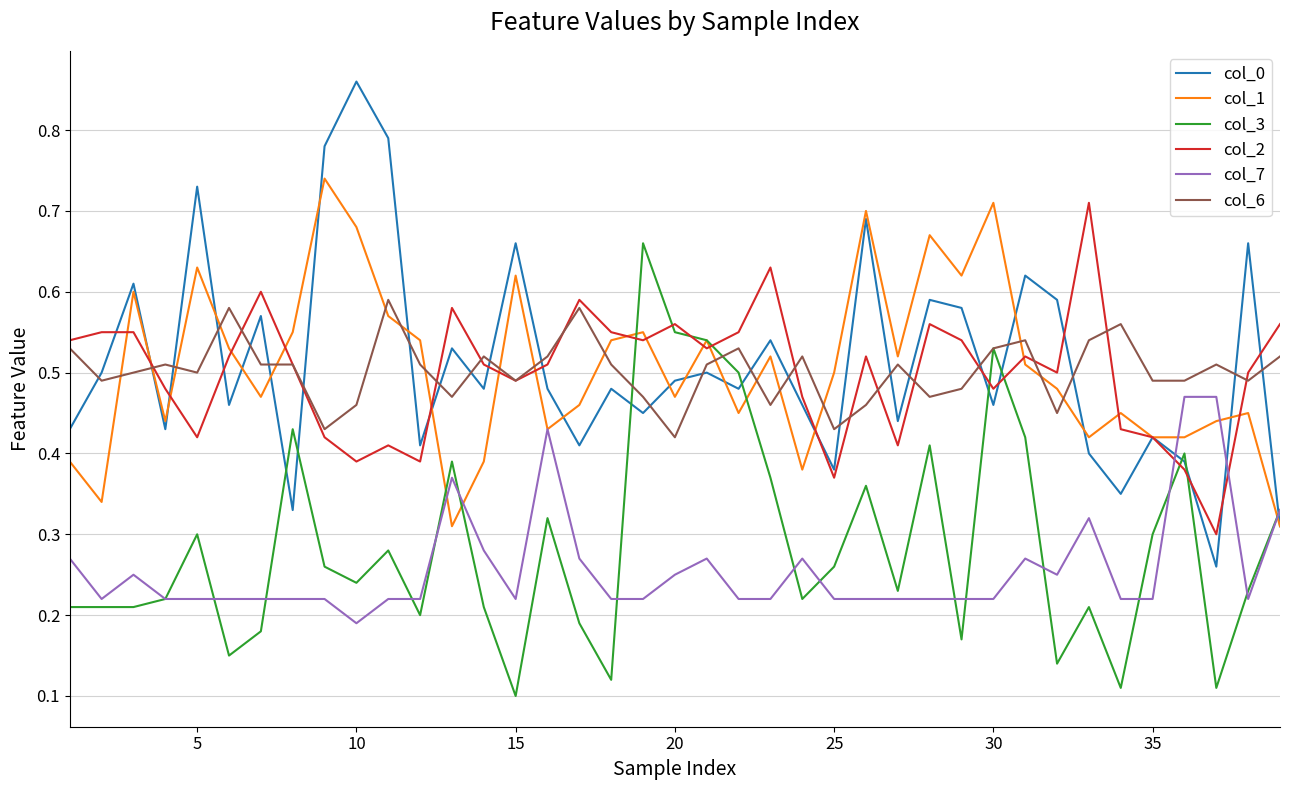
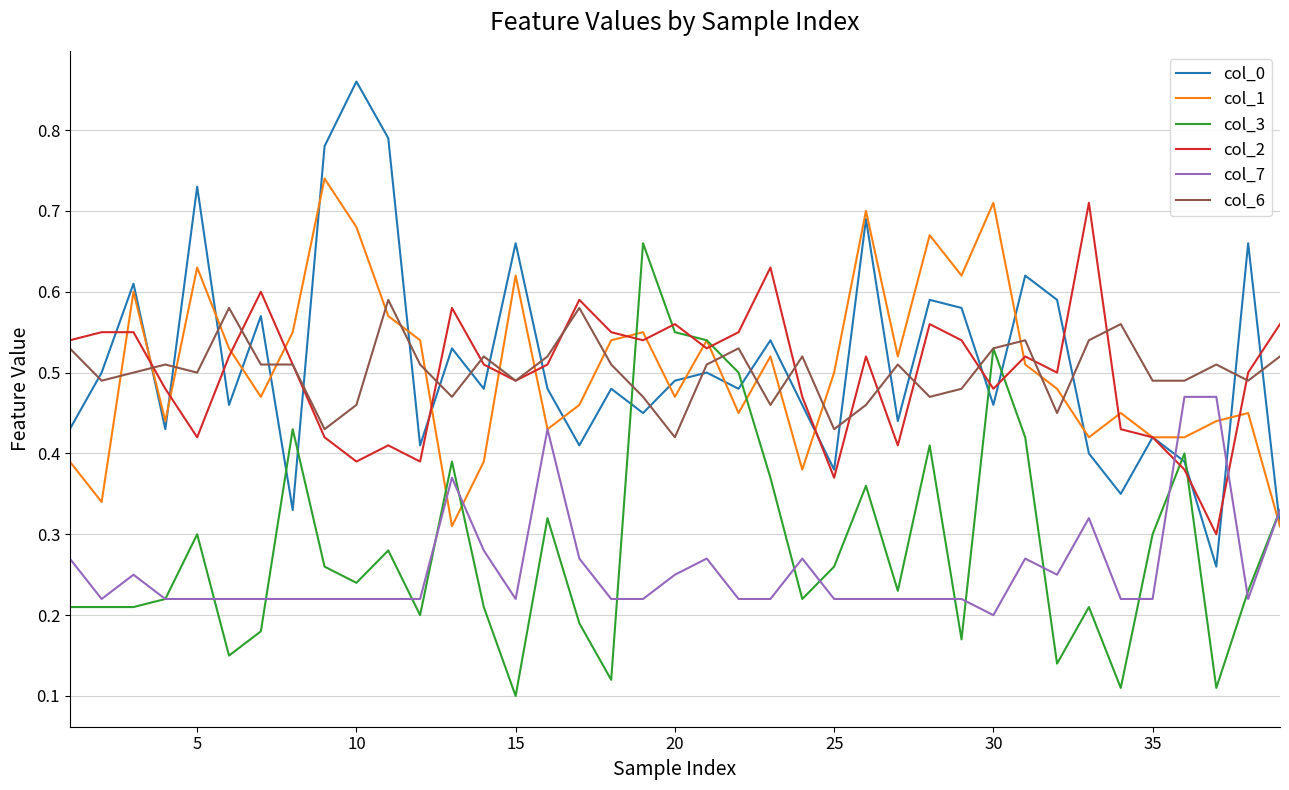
  {
    "col_0": {
      "5": 0.73,
      "10": 0.86,
      "15": 0.66,
      "20": 0.49,
      "25": 0.38,
      "30": 0.46
    },
    "col_1": {
      "5": 0.63,
      "10": 0.68,
      "15": 0.62,
      "20": 0.47,
      "25": 0.50,
      "30": 0.71
    },
    "col_3": {
      "5": 0.30,
      "10": 0.24,
      "15": 0.10,
      "20": 0.55,
      "25": 0.26,
      "35": 0.30
    },
    "col_2": {
      "5": 0.42,
      "10": 0.39,
      "20": 0.56,
      "25": 0.37,
      "30": 0.48
    },
    "col_7": {
      "5": 0.22,
-     "10": 0.19,
+     "10": 0.22,
      "15": 0.22,
      "20": 0.25,
      "25": 0.22,
-     "30": 0.22,
+     "30": 0.20,
      "35": 0.22
    },
    "col_6": {
      "5": 0.50,
      "10": 0.46,
      "20": 0.42,
      "25": 0.43,
      "35": 0.49
    }
  }
